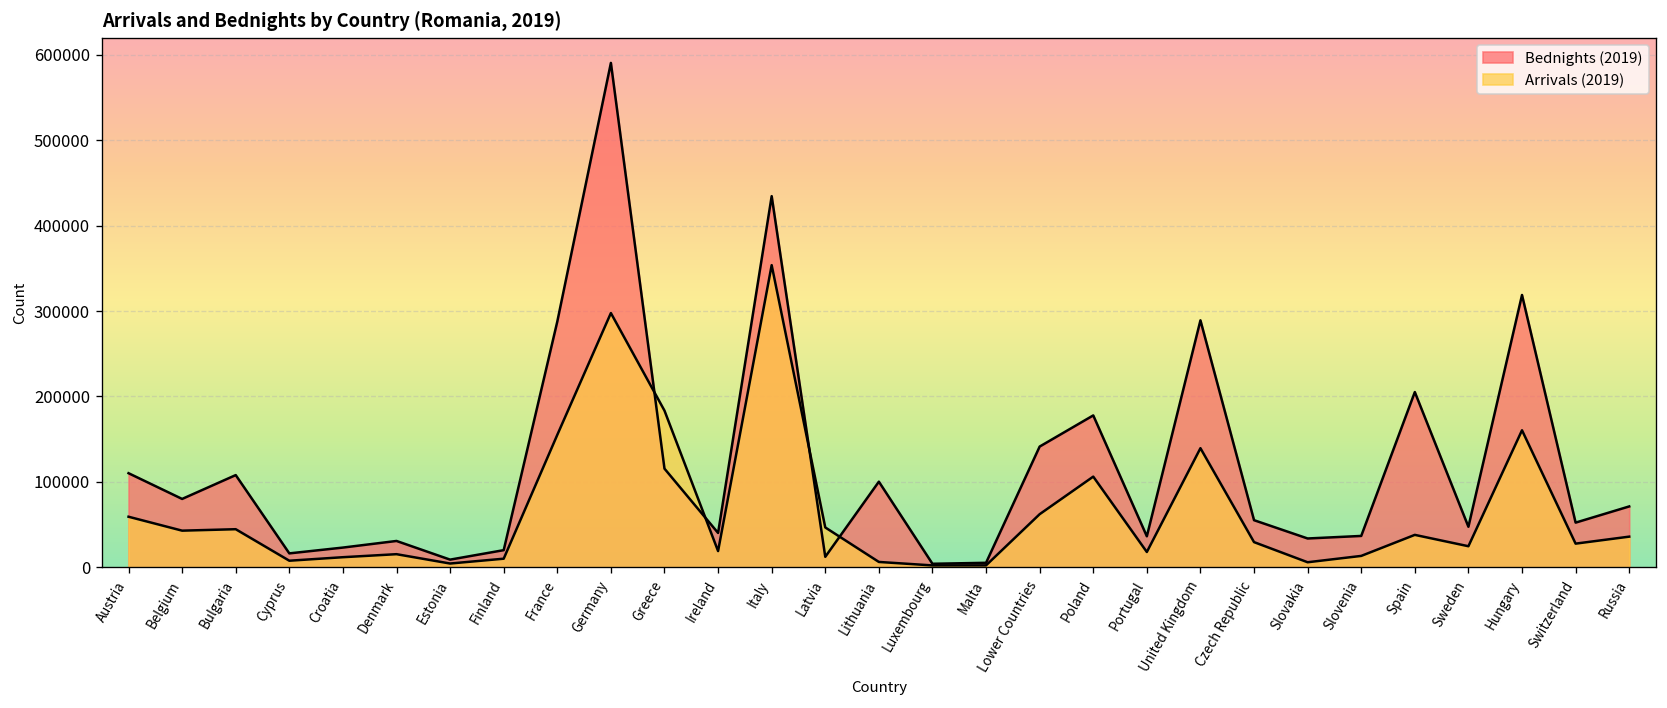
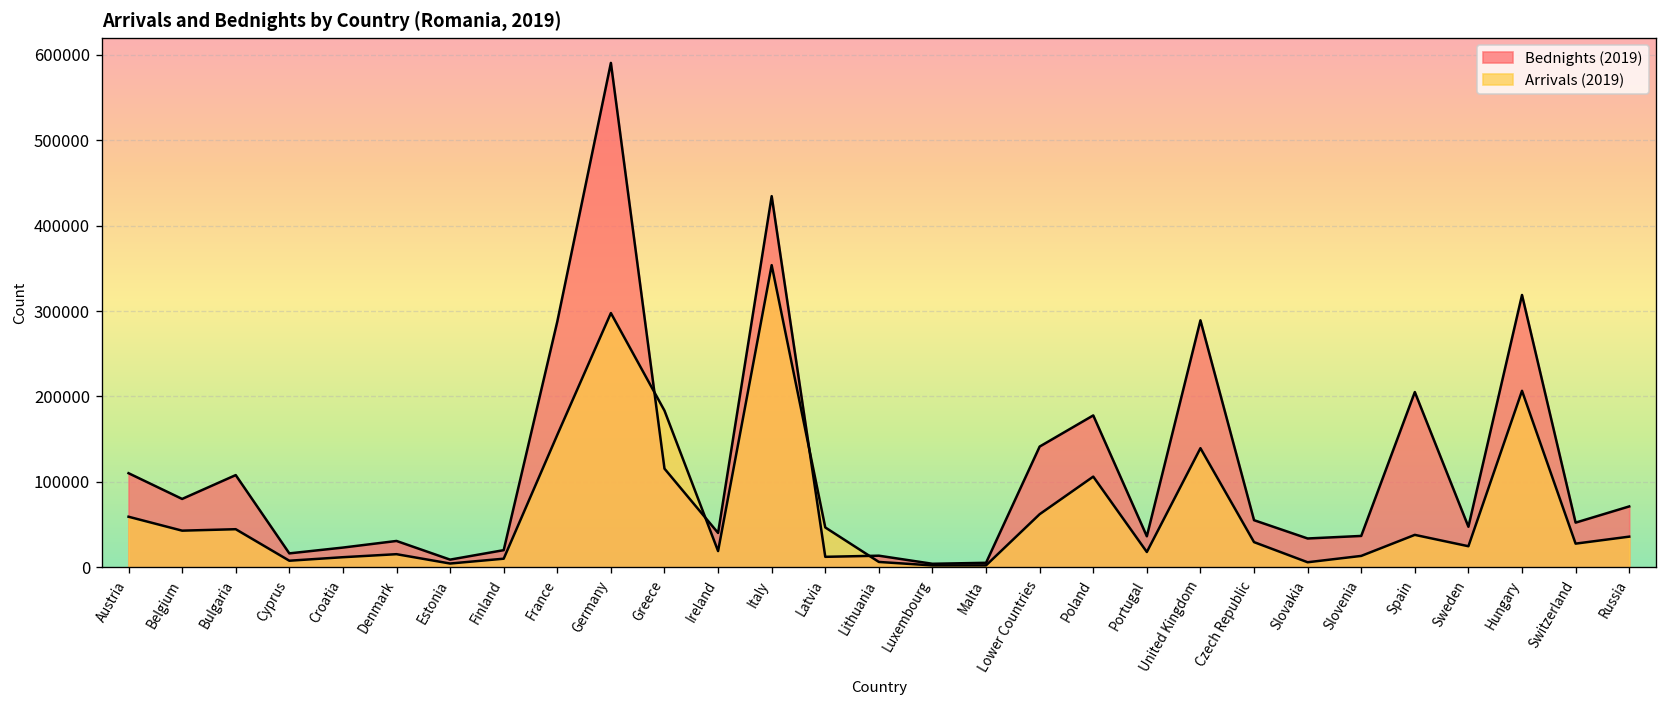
  {
    "Bednights (2019)": {
      "Austria": 110000,
      "Belgium": 80000,
      "Bulgaria": 110000,
      "Cyprus": 20000,
      "Croatia": 20000,
      "Denmark": 30000,
      "Estonia": 10000,
      "Finland": 20000,
      "France": 290000,
      "Germany": 590000,
      "Greece": 120000,
      "Ireland": 40000,
      "Italy": 430000,
      "Latvia": 10000,
-     "Lithuania": 100000,
+     "Lithuania": 10000,
      "Lower Countries": 140000,
      "Poland": 180000,
      "Portugal": 40000,
      "United Kingdom": 290000,
      "Czech Republic": 60000,
      "Slovakia": 30000,
      "Slovenia": 40000,
      "Spain": 210000,
      "Sweden": 50000,
      "Hungary": 320000,
      "Switzerland": 50000,
      "Russia": 70000
    },
    "Arrivals (2019)": {
      "Austria": 60000,
      "Belgium": 40000,
      "Bulgaria": 40000,
      "Cyprus": 10000,
      "Croatia": 10000,
      "Denmark": 20000,
      "Estonia": 0,
      "Finland": 10000,
      "France": 160000,
      "Germany": 300000,
      "Greece": 180000,
      "Ireland": 20000,
      "Italy": 350000,
      "Latvia": 50000,
      "Lithuania": 10000,
      "Lower Countries": 60000,
      "Poland": 110000,
      "Portugal": 20000,
      "United Kingdom": 140000,
      "Czech Republic": 30000,
      "Slovakia": 10000,
      "Slovenia": 10000,
      "Spain": 40000,
      "Sweden": 20000,
-     "Hungary": 160000,
+     "Hungary": 210000,
      "Switzerland": 30000,
      "Russia": 40000
    }
  }
